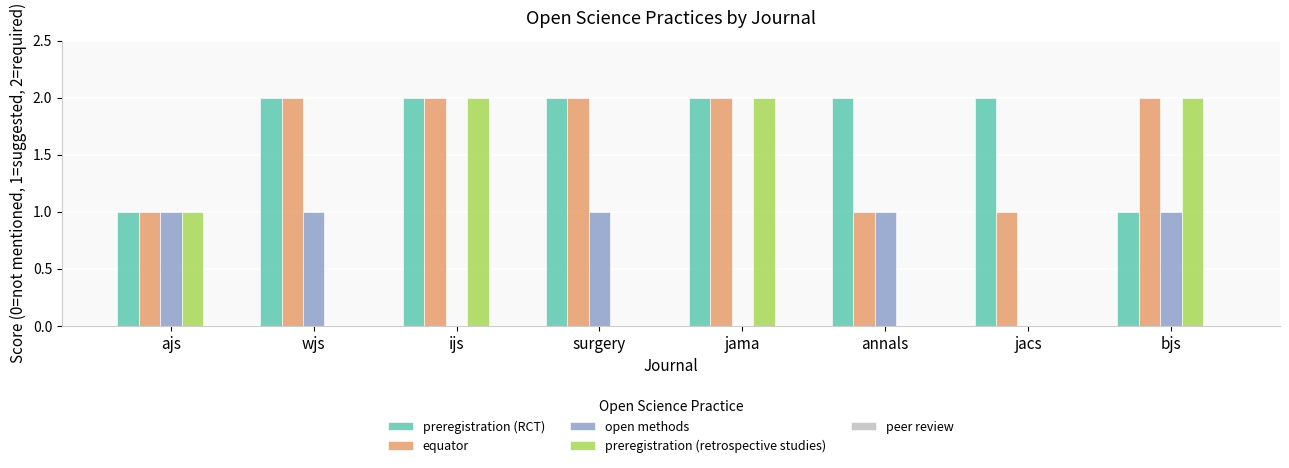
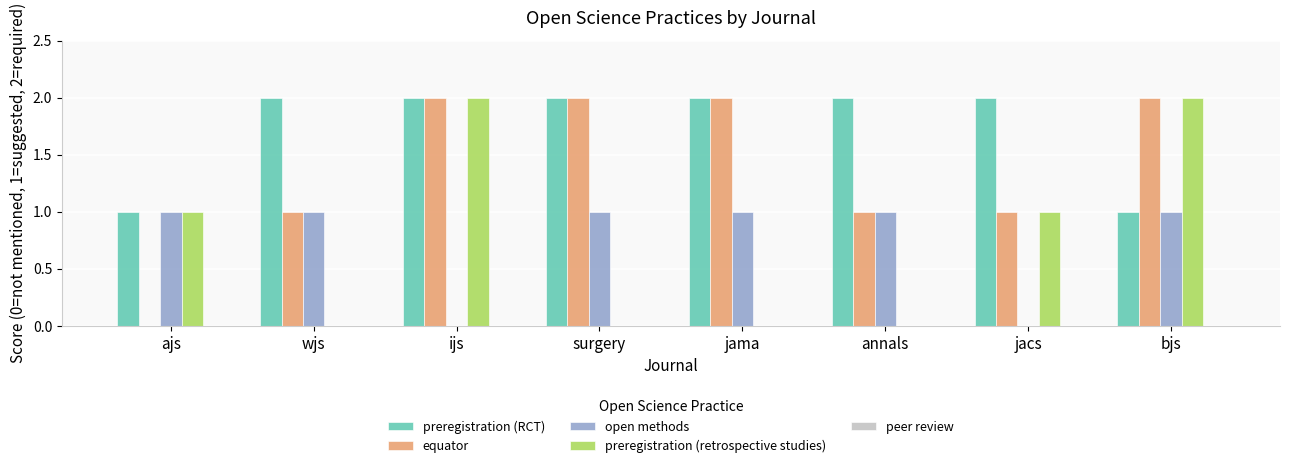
  {
    "preregistration (RCT)": {
      "ajs": 1,
      "wjs": 2,
      "ijs": 2,
      "surgery": 2,
      "jama": 2,
      "annals": 2,
      "jacs": 2,
      "bjs": 1
    },
    "equator": {
-     "ajs": 1,
-     "wjs": 2,
+     "ajs": 0,
+     "wjs": 1,
      "ijs": 2,
      "surgery": 2,
      "jama": 2,
      "annals": 1,
      "jacs": 1,
      "bjs": 2
    },
    "open methods": {
      "ajs": 1,
      "wjs": 1,
      "ijs": 0,
      "surgery": 1,
-     "jama": 0,
+     "jama": 1,
      "annals": 1,
      "jacs": 0,
      "bjs": 1
    },
    "preregistration (retrospective studies)": {
      "ajs": 1,
      "wjs": 0,
      "ijs": 2,
      "surgery": 0,
-     "jama": 2,
+     "jama": 0,
      "annals": 0,
-     "jacs": 0,
+     "jacs": 1,
      "bjs": 2
    },
    "peer review": {
      "ajs": 0,
      "wjs": 0,
      "ijs": 0,
      "surgery": 0,
      "jama": 0,
      "annals": 0,
      "jacs": 0,
      "bjs": 0
    }
  }
